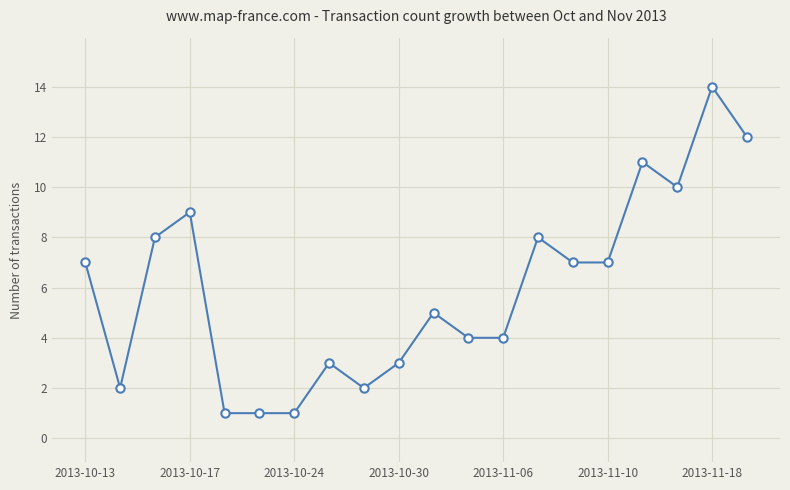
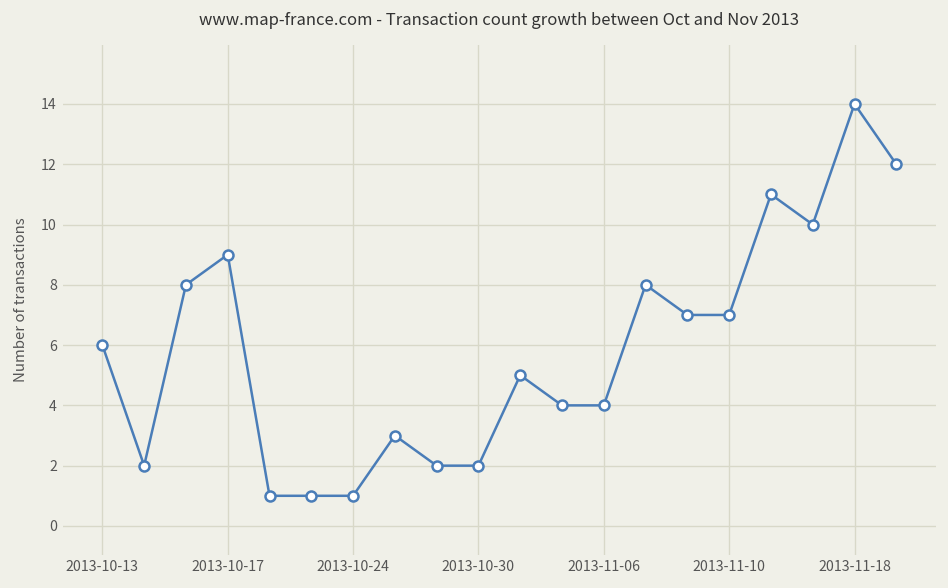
  {
-   "2013-10-13": 7,
+   "2013-10-13": 6,
    "2013-10-17": 9,
    "2013-10-24": 1,
-   "2013-10-30": 3,
+   "2013-10-30": 2,
    "2013-11-06": 4,
    "2013-11-10": 7,
    "2013-11-18": 14
  }
